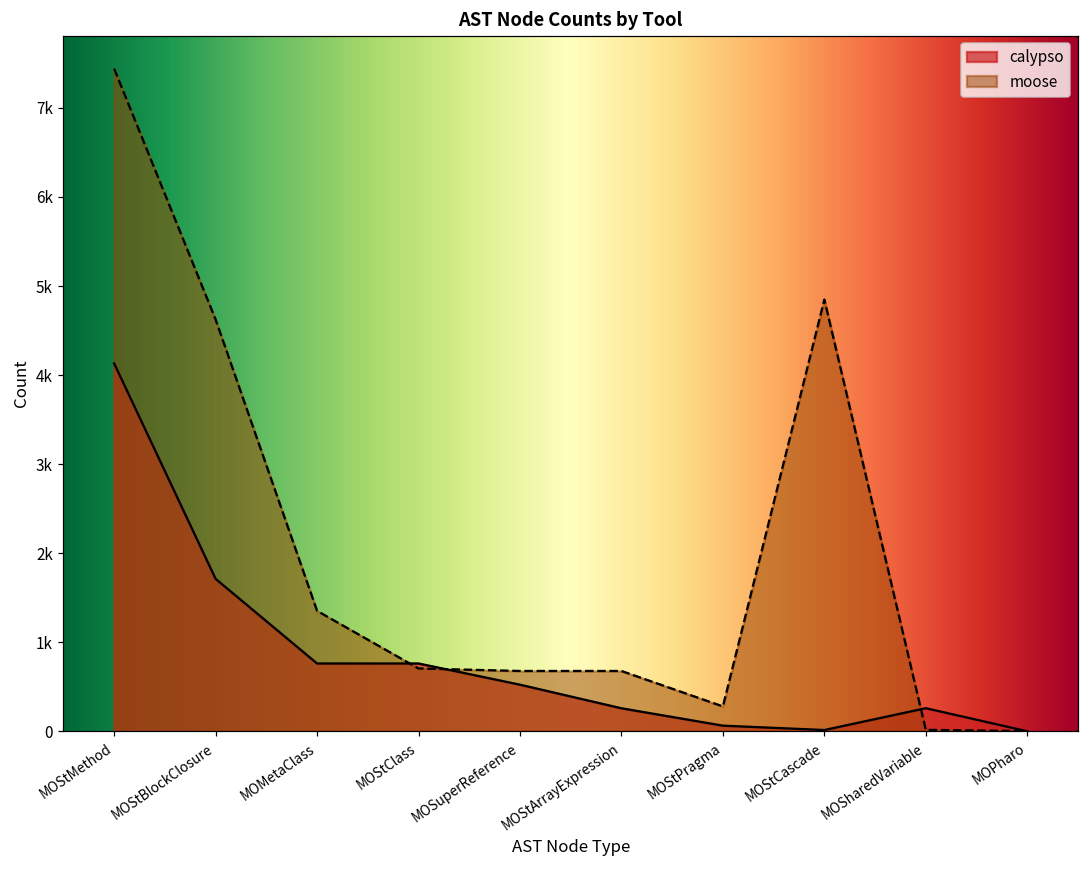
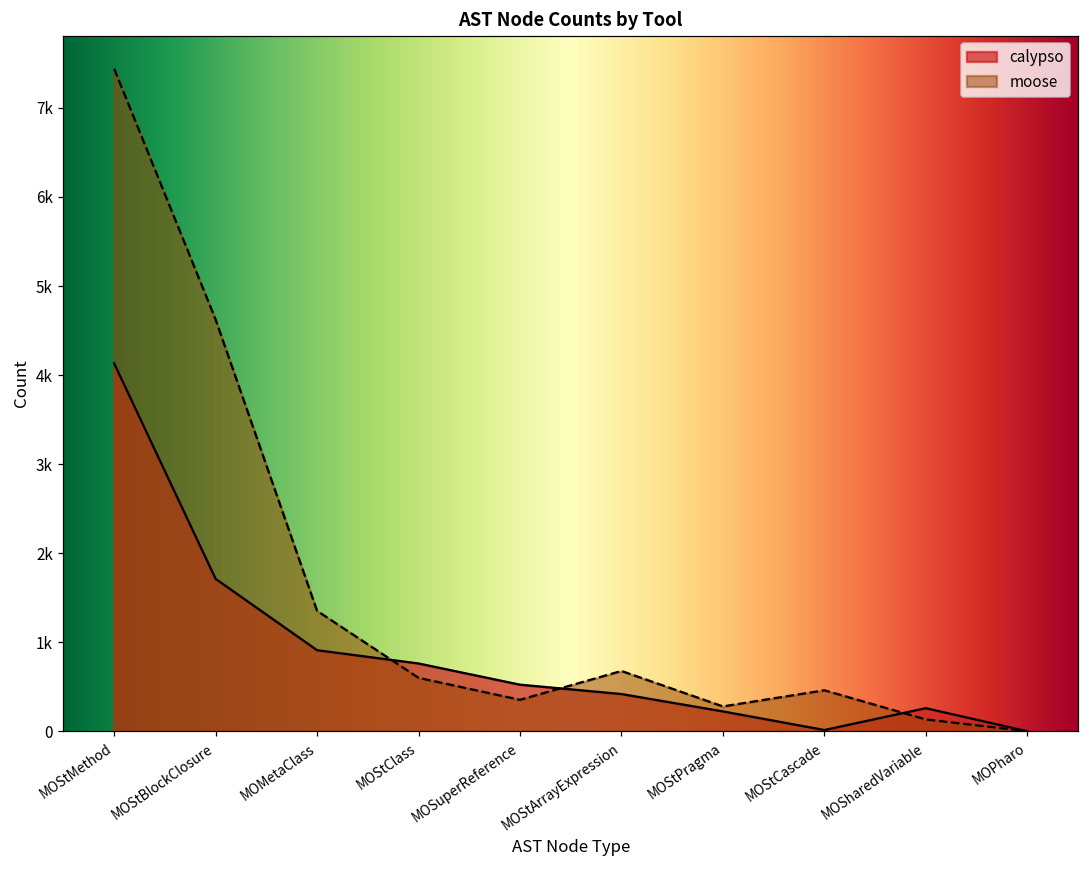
  {
    "calypso": {
      "MOStMethod": 4100,
      "MOStBlockClosure": 1700,
-     "MOMetaClass": 800,
+     "MOMetaClass": 900,
      "MOStClass": 800,
      "MOSuperReference": 500,
-     "MOStArrayExpression": 300,
-     "MOStPragma": 100,
+     "MOStArrayExpression": 400,
+     "MOStPragma": 200,
      "MOStCascade": 0,
      "MOSharedVariable": 300
    },
    "moose": {
      "MOStMethod": 7400,
      "MOStBlockClosure": 4600,
      "MOMetaClass": 1400,
-     "MOStClass": 700,
-     "MOSuperReference": 700,
+     "MOStClass": 600,
+     "MOSuperReference": 400,
      "MOStArrayExpression": 700,
      "MOStPragma": 300,
-     "MOStCascade": 4800,
-     "MOSharedVariable": 0
+     "MOStCascade": 500,
+     "MOSharedVariable": 100
    }
  }
